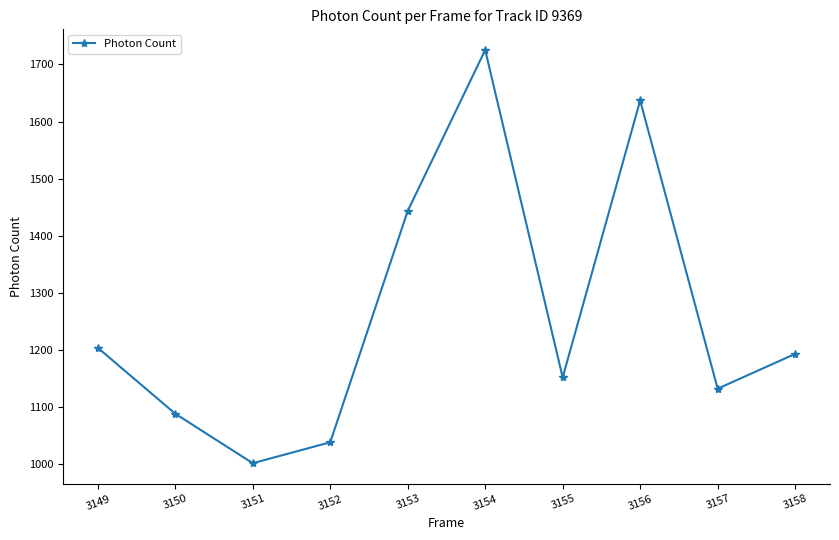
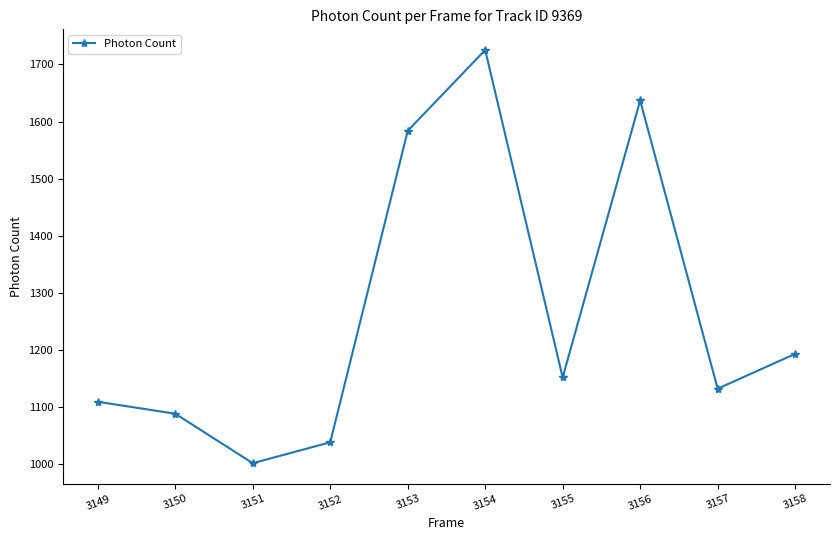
  {
-   "3149": 1200,
+   "3149": 1110,
    "3150": 1090,
    "3151": 1000,
    "3152": 1040,
-   "3153": 1440,
+   "3153": 1580,
    "3154": 1730,
    "3155": 1150,
    "3156": 1640,
    "3157": 1130,
    "3158": 1190
  }
